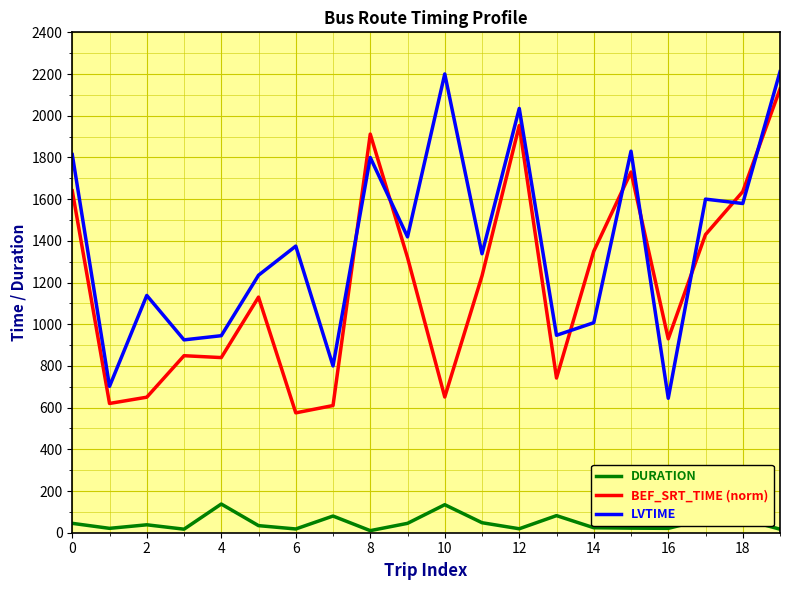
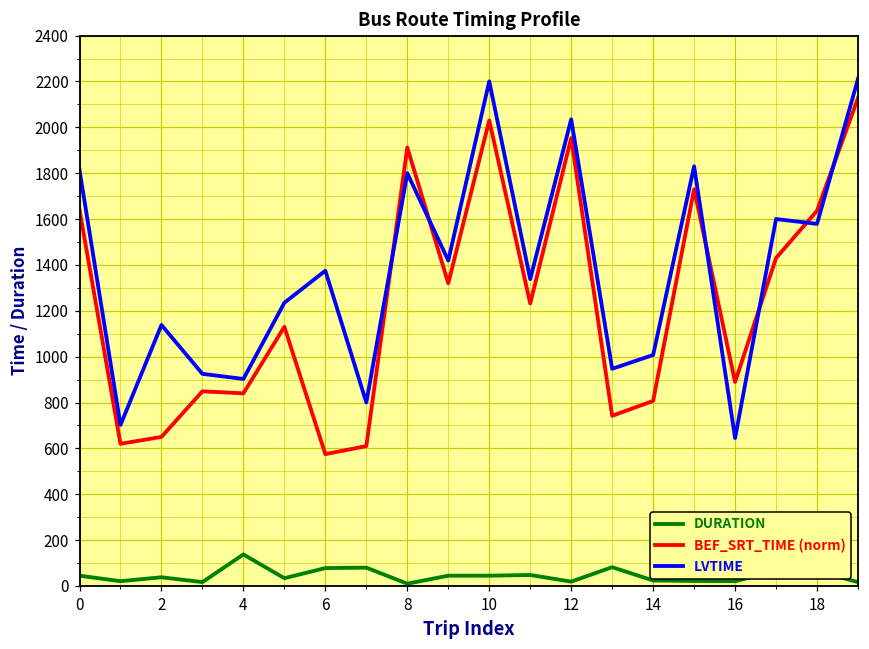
  {
    "DURATION": {
      "0": 50,
      "2": 40,
      "4": 140,
-     "6": 20,
+     "6": 80,
      "8": 10,
-     "10": 130,
+     "10": 50,
      "12": 20,
      "14": 20,
      "16": 20
    },
    "BEF_SRT_TIME (norm)": {
      "0": 1640,
      "2": 650,
      "4": 840,
      "6": 570,
      "8": 1910,
-     "10": 650,
+     "10": 2030,
      "12": 1950,
-     "14": 1350,
-     "16": 930,
+     "14": 810,
+     "16": 890,
      "18": 1640
    },
    "LVTIME": {
      "0": 1810,
      "2": 1140,
-     "4": 950,
+     "4": 900,
      "6": 1370,
      "8": 1800,
      "10": 2200,
      "12": 2040,
      "14": 1010,
      "16": 640,
      "18": 1580
    }
  }
